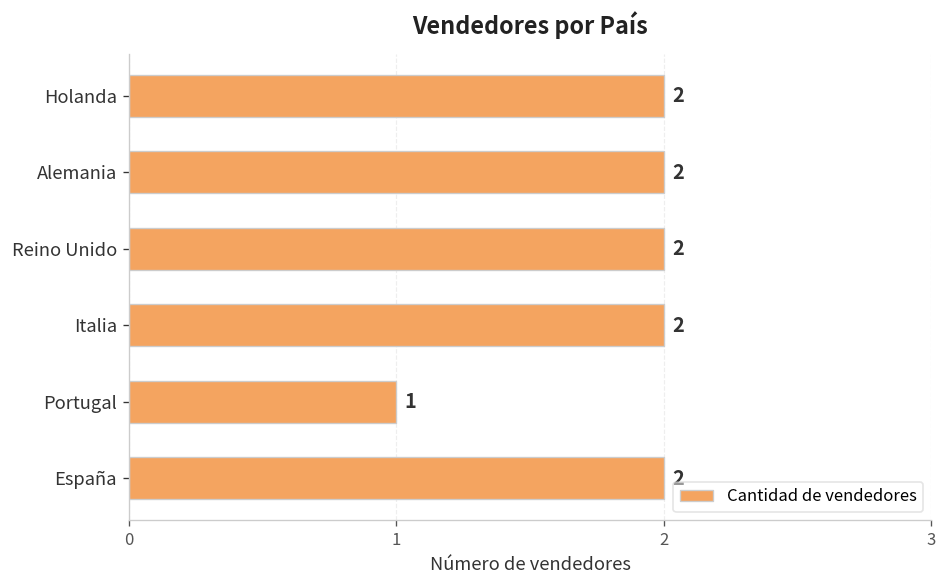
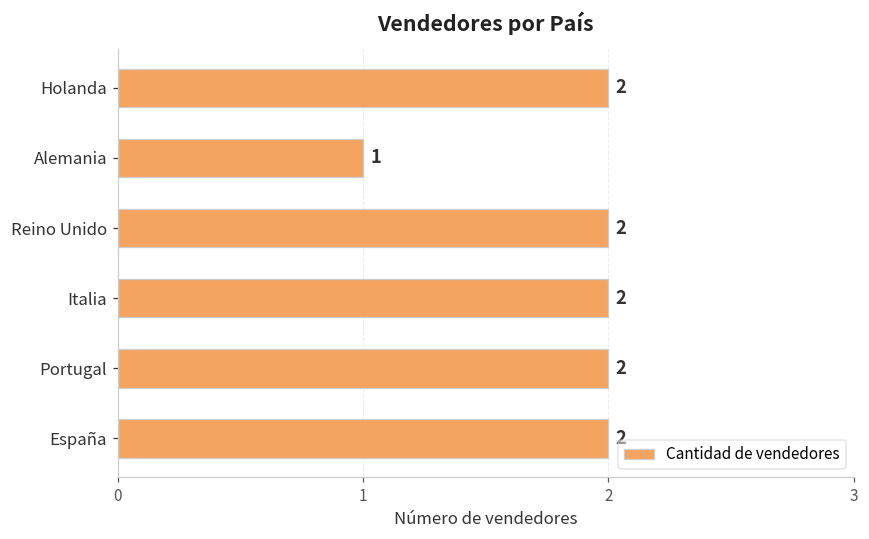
  {
    "Holanda": 2,
-   "Alemania": 2,
+   "Alemania": 1,
    "Reino Unido": 2,
    "Italia": 2,
-   "Portugal": 1
+   "Portugal": 2
  }
